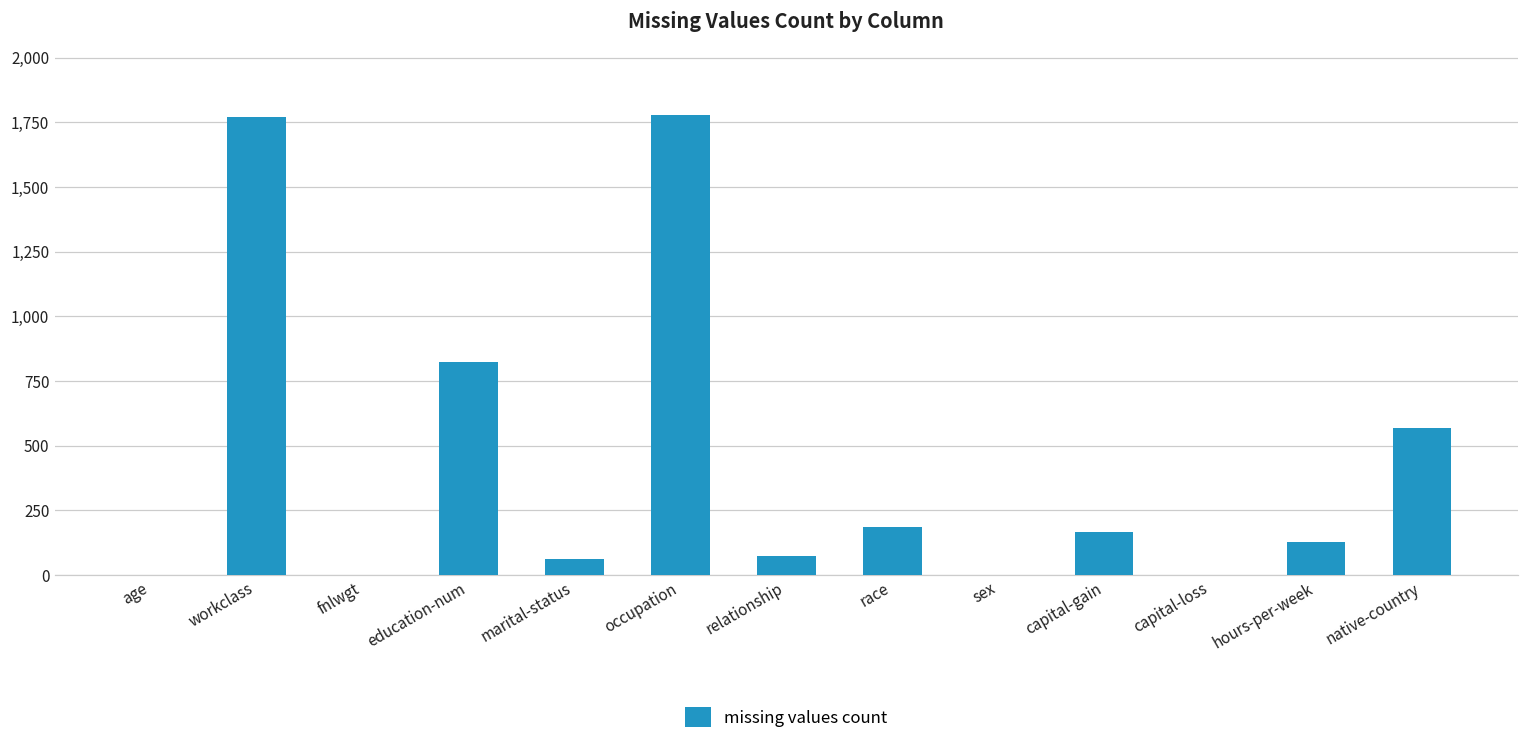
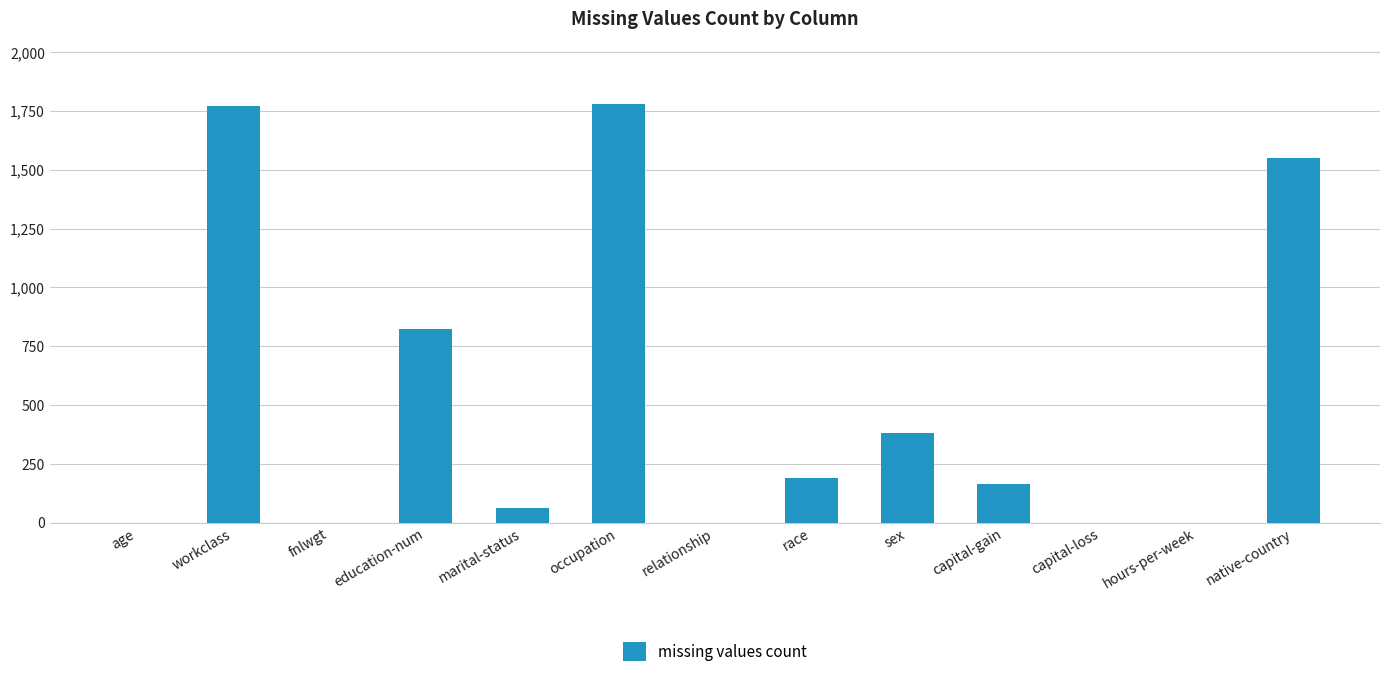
  {
    "age": "0",
    "workclass": "1,770",
    "fnlwgt": "0",
    "education-num": "820",
    "marital-status": "60",
    "occupation": "1,780",
-   "relationship": "80",
+   "relationship": "0",
    "race": "190",
-   "sex": "0",
+   "sex": "380",
    "capital-gain": "170",
    "capital-loss": "0",
-   "hours-per-week": "130",
-   "native-country": "570"
+   "hours-per-week": "0",
+   "native-country": "1,550"
  }
